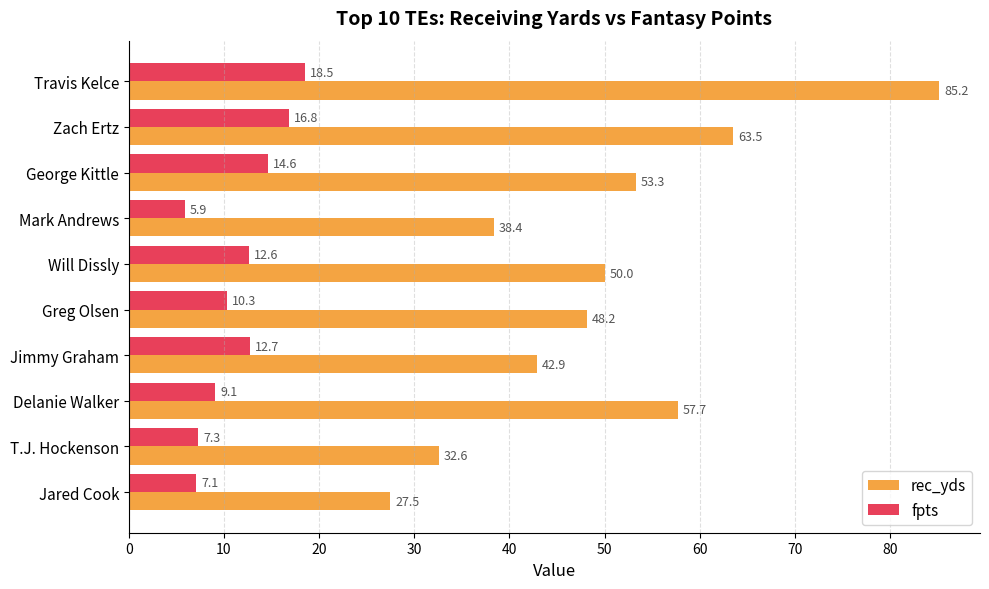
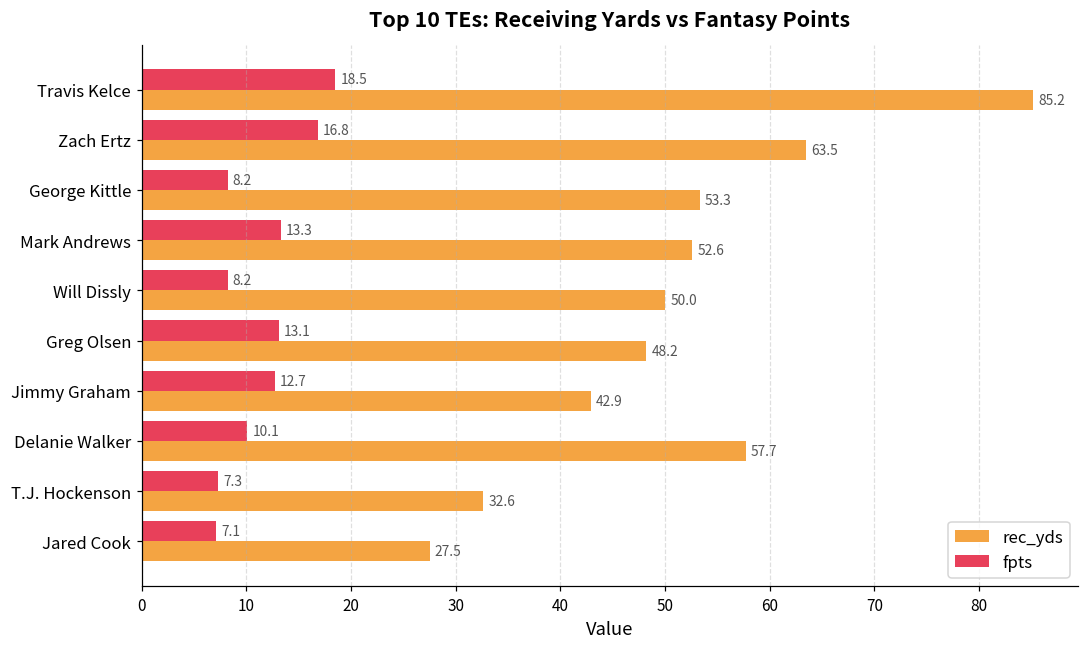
  {
    "rec_yds": {
      "Travis Kelce": 85.2,
      "Zach Ertz": 63.5,
      "George Kittle": 53.3,
-     "Mark Andrews": 38.4,
+     "Mark Andrews": 52.6,
      "Will Dissly": 50.0,
      "Greg Olsen": 48.2,
      "Jimmy Graham": 42.9,
      "Delanie Walker": 57.7,
      "T.J. Hockenson": 32.6,
      "Jared Cook": 27.5
    },
    "fpts": {
      "Travis Kelce": 18.5,
      "Zach Ertz": 16.8,
-     "George Kittle": 14.6,
-     "Mark Andrews": 5.9,
-     "Will Dissly": 12.6,
-     "Greg Olsen": 10.3,
+     "George Kittle": 8.2,
+     "Mark Andrews": 13.3,
+     "Will Dissly": 8.2,
+     "Greg Olsen": 13.1,
      "Jimmy Graham": 12.7,
-     "Delanie Walker": 9.1,
+     "Delanie Walker": 10.1,
      "T.J. Hockenson": 7.3,
      "Jared Cook": 7.1
    }
  }
